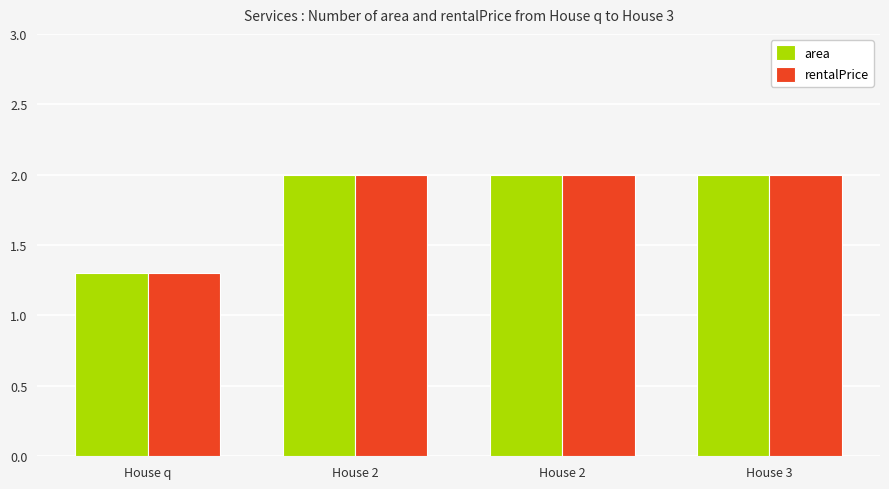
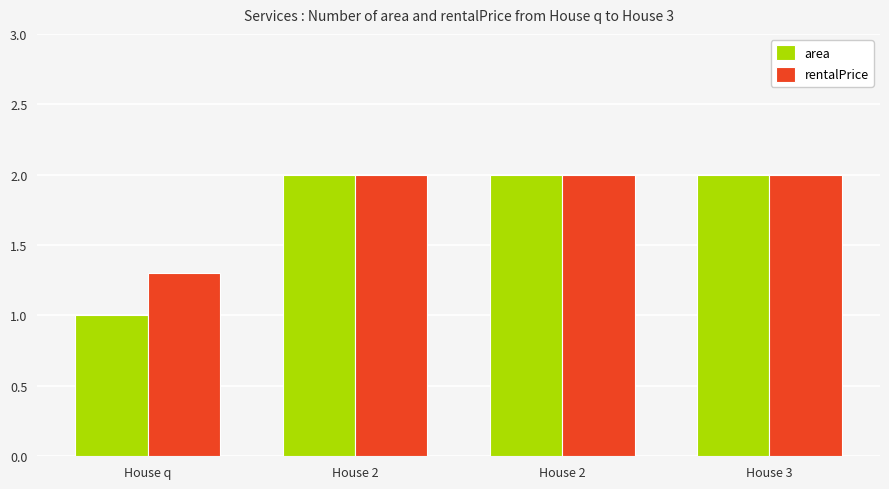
  {
    "area": {
-     "House q": 1.3,
+     "House q": 1.0,
      "House 3": 2.0
    },
    "rentalPrice": {
      "House q": 1.3,
      "House 3": 2.0
    }
  }
